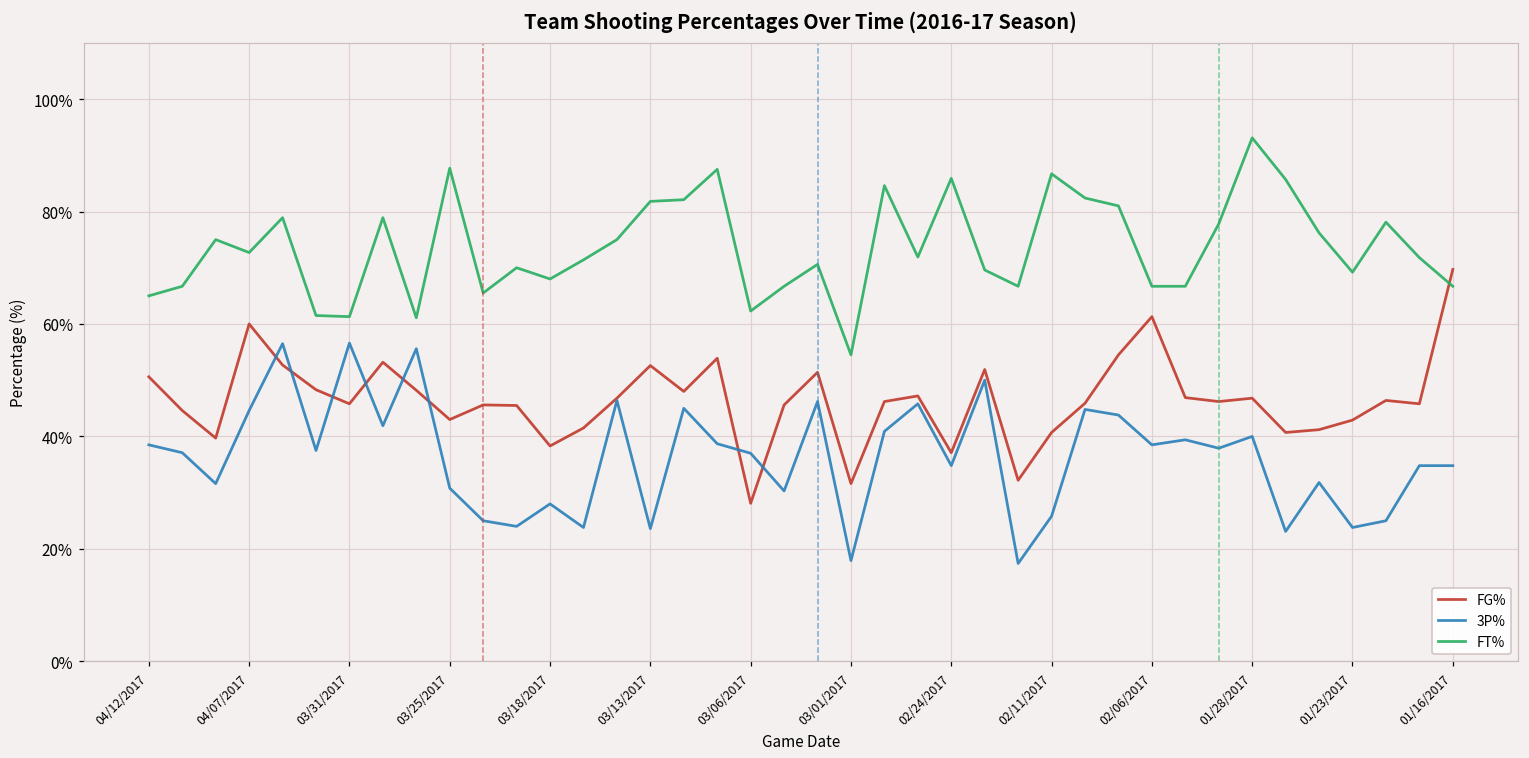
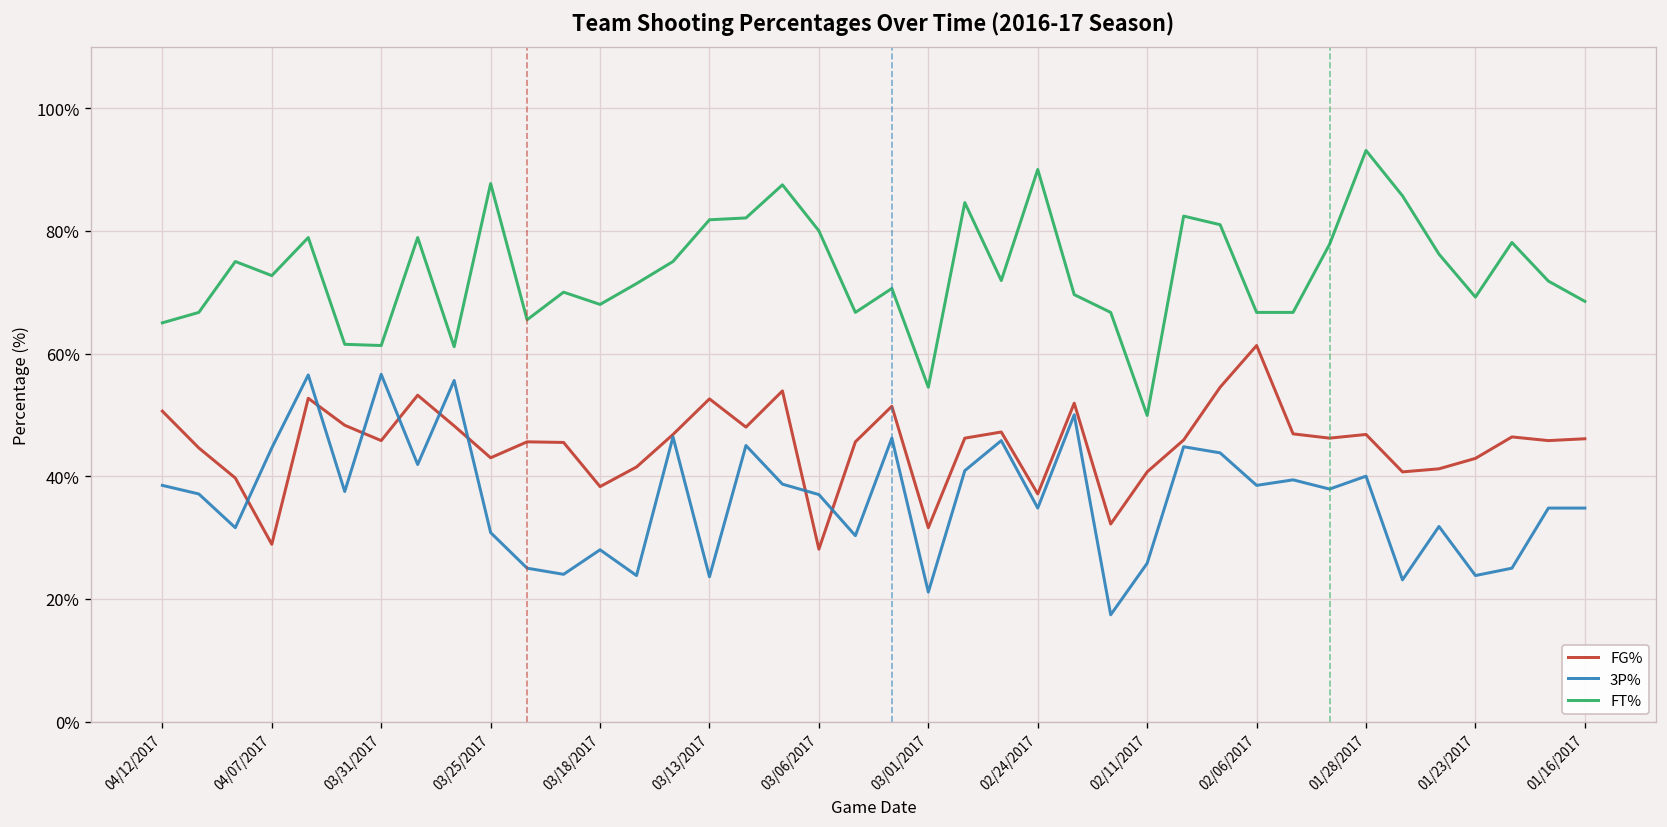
  {
    "FG%": {
      "04/12/2017": "51%",
-     "04/07/2017": "60%",
+     "04/07/2017": "29%",
      "03/31/2017": "46%",
      "03/25/2017": "43%",
      "03/18/2017": "38%",
      "03/13/2017": "53%",
      "03/06/2017": "28%",
      "03/01/2017": "32%",
      "02/24/2017": "37%",
      "02/11/2017": "41%",
      "02/06/2017": "61%",
      "01/28/2017": "47%",
      "01/23/2017": "43%",
-     "01/16/2017": "70%"
+     "01/16/2017": "46%"
    },
    "3P%": {
      "04/12/2017": "39%",
      "04/07/2017": "45%",
      "03/31/2017": "57%",
      "03/25/2017": "31%",
      "03/18/2017": "28%",
      "03/13/2017": "24%",
      "03/06/2017": "37%",
-     "03/01/2017": "18%",
+     "03/01/2017": "21%",
      "02/24/2017": "35%",
      "02/11/2017": "26%",
      "02/06/2017": "39%",
      "01/28/2017": "40%",
      "01/23/2017": "24%",
      "01/16/2017": "35%"
    },
    "FT%": {
      "04/12/2017": "65%",
      "04/07/2017": "73%",
      "03/31/2017": "61%",
      "03/25/2017": "88%",
      "03/18/2017": "68%",
      "03/13/2017": "82%",
-     "03/06/2017": "62%",
+     "03/06/2017": "80%",
      "03/01/2017": "55%",
-     "02/24/2017": "86%",
-     "02/11/2017": "87%",
+     "02/24/2017": "90%",
+     "02/11/2017": "50%",
      "02/06/2017": "67%",
      "01/28/2017": "93%",
      "01/23/2017": "69%",
-     "01/16/2017": "67%"
+     "01/16/2017": "69%"
    }
  }
